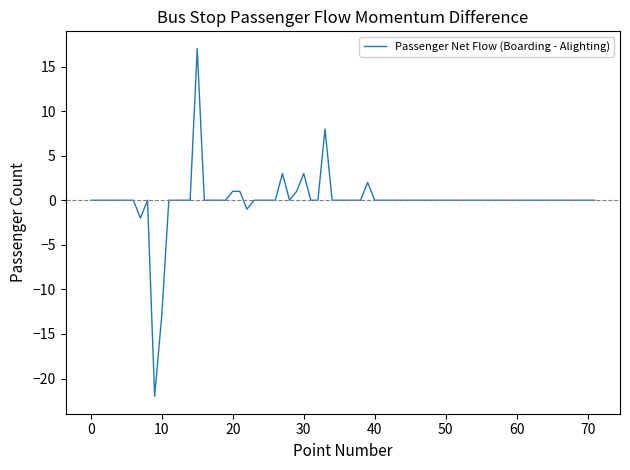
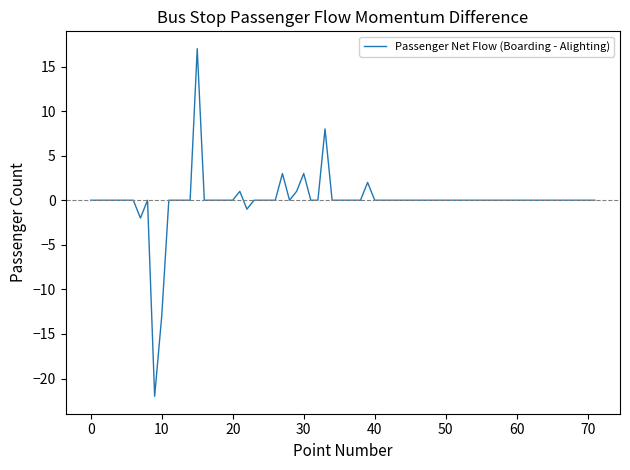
  {
    "0": 0,
    "10": -13,
-   "20": 1,
+   "20": 0,
    "30": 3,
    "40": 0,
    "50": 0,
    "60": 0,
    "70": 0
  }
